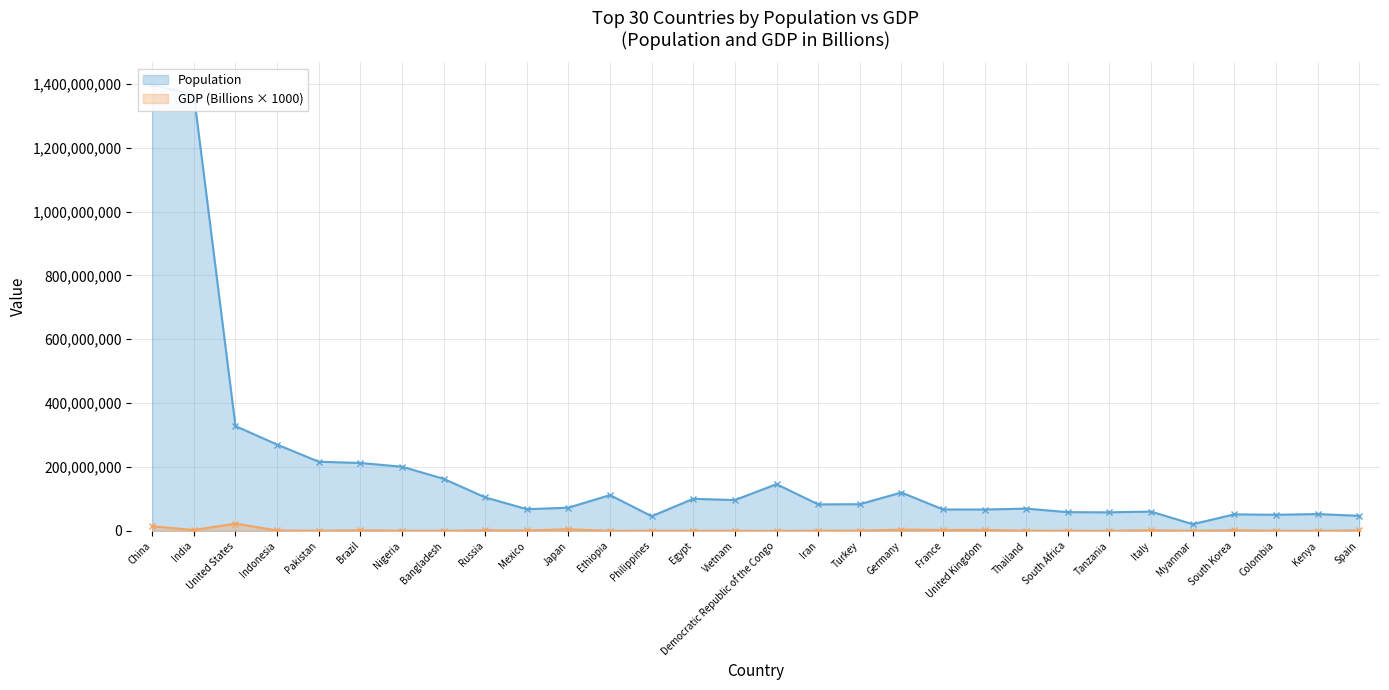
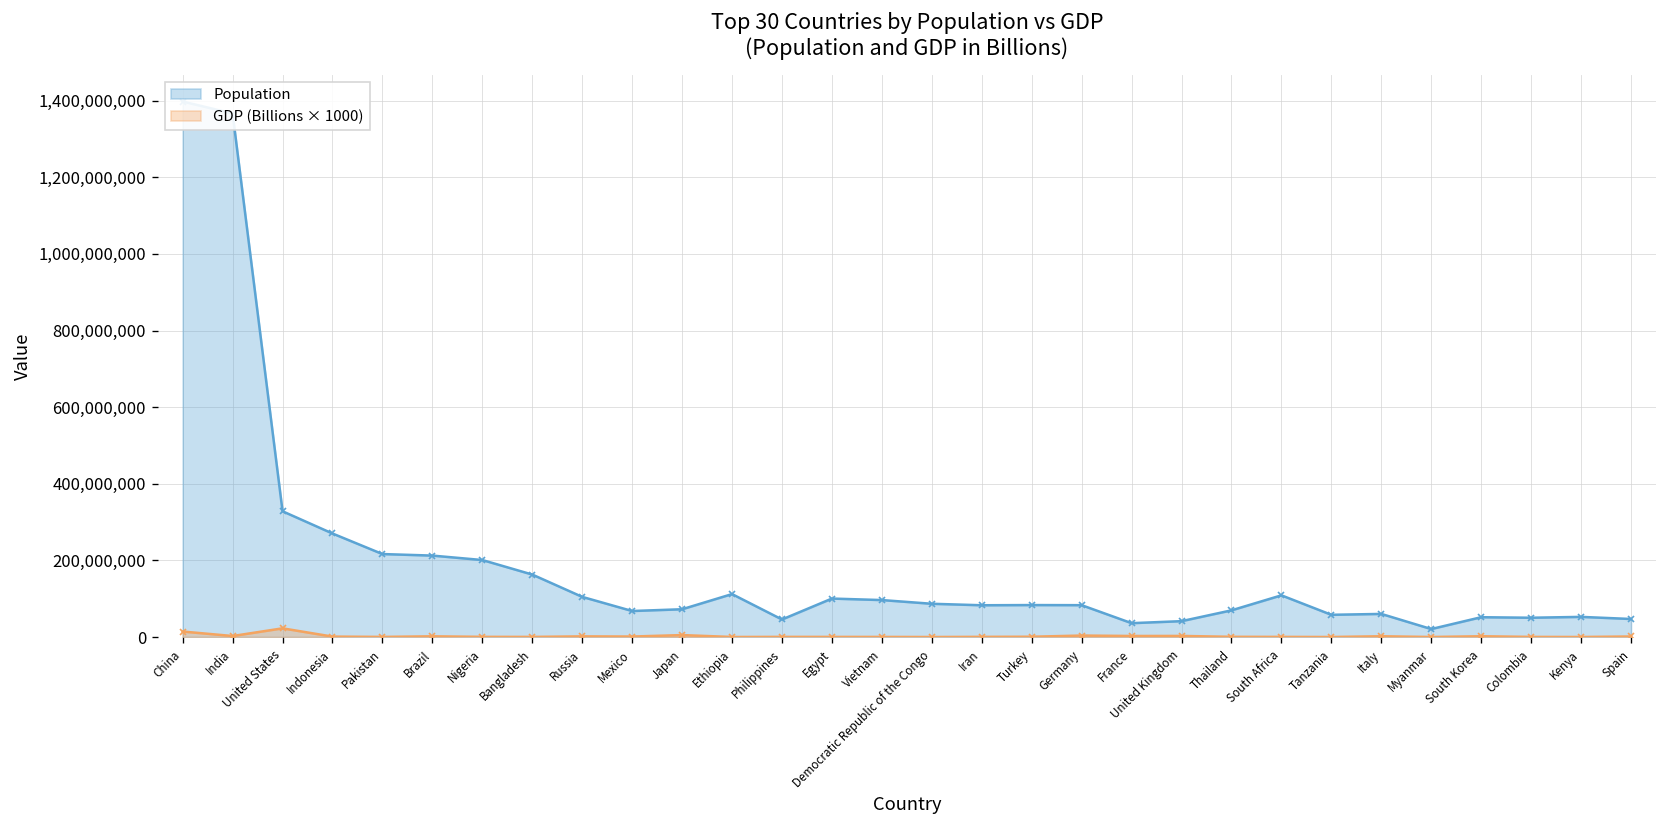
  {
    "Population": {
      "United States": "330,000,000",
      "Indonesia": "270,000,000",
      "Pakistan": "220,000,000",
      "Brazil": "210,000,000",
      "Nigeria": "200,000,000",
      "Bangladesh": "160,000,000",
      "Russia": "100,000,000",
      "Mexico": "70,000,000",
      "Japan": "70,000,000",
      "Ethiopia": "110,000,000",
      "Philippines": "50,000,000",
      "Egypt": "100,000,000",
      "Vietnam": "100,000,000",
-     "Democratic Republic of the Congo": "150,000,000",
+     "Democratic Republic of the Congo": "90,000,000",
      "Iran": "80,000,000",
      "Turkey": "80,000,000",
-     "Germany": "120,000,000",
-     "France": "70,000,000",
-     "United Kingdom": "70,000,000",
+     "Germany": "80,000,000",
+     "France": "40,000,000",
+     "United Kingdom": "40,000,000",
      "Thailand": "70,000,000",
-     "South Africa": "60,000,000",
+     "South Africa": "110,000,000",
      "Tanzania": "60,000,000",
      "Italy": "60,000,000",
      "Myanmar": "20,000,000",
      "South Korea": "50,000,000",
      "Colombia": "50,000,000",
      "Kenya": "50,000,000",
      "Spain": "50,000,000"
    },
    "GDP (Billions × 1000)": {
      "China": "10,000,000",
      "India": "0",
      "United States": "20,000,000",
      "Indonesia": "0",
      "Pakistan": "0",
      "Brazil": "0",
      "Nigeria": "0",
      "Bangladesh": "0",
      "Russia": "0",
      "Mexico": "0",
      "Japan": "10,000,000",
      "Ethiopia": "0",
      "Philippines": "0",
      "Egypt": "0",
      "Vietnam": "0",
      "Democratic Republic of the Congo": "0",
      "Iran": "0",
      "Turkey": "0",
      "Germany": "0",
      "France": "0",
      "United Kingdom": "0",
      "Thailand": "0",
      "South Africa": "0",
      "Tanzania": "0",
      "Italy": "0",
      "Myanmar": "0",
      "South Korea": "0",
      "Colombia": "0",
      "Kenya": "0",
      "Spain": "0"
    }
  }
